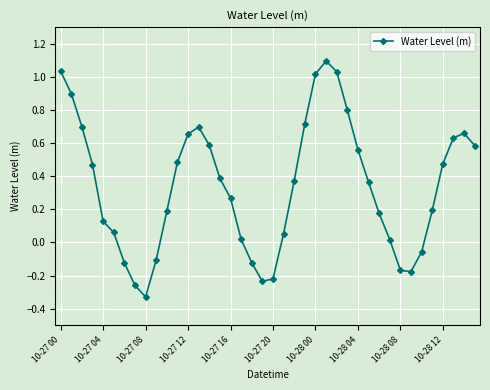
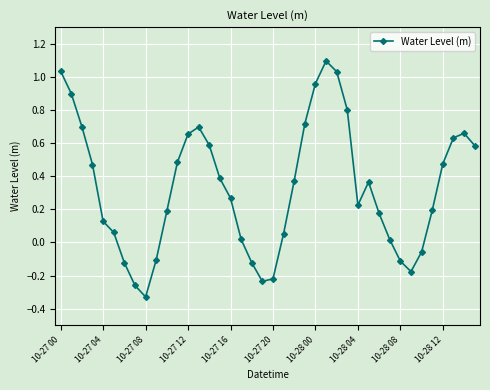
  {
    "10-27 00": 1.03,
    "10-27 04": 0.13,
    "10-27 08": -0.33,
    "10-27 12": 0.65,
    "10-27 16": 0.27,
    "10-27 20": -0.22,
-   "10-28 00": 1.02,
-   "10-28 04": 0.56,
-   "10-28 08": -0.17,
+   "10-28 00": 0.96,
+   "10-28 04": 0.23,
+   "10-28 08": -0.11,
    "10-28 12": 0.48
  }
